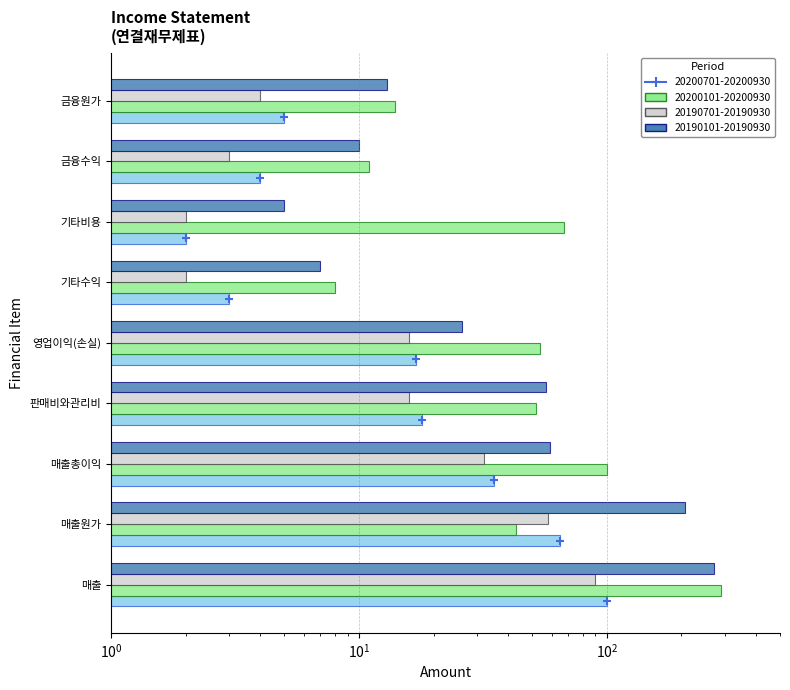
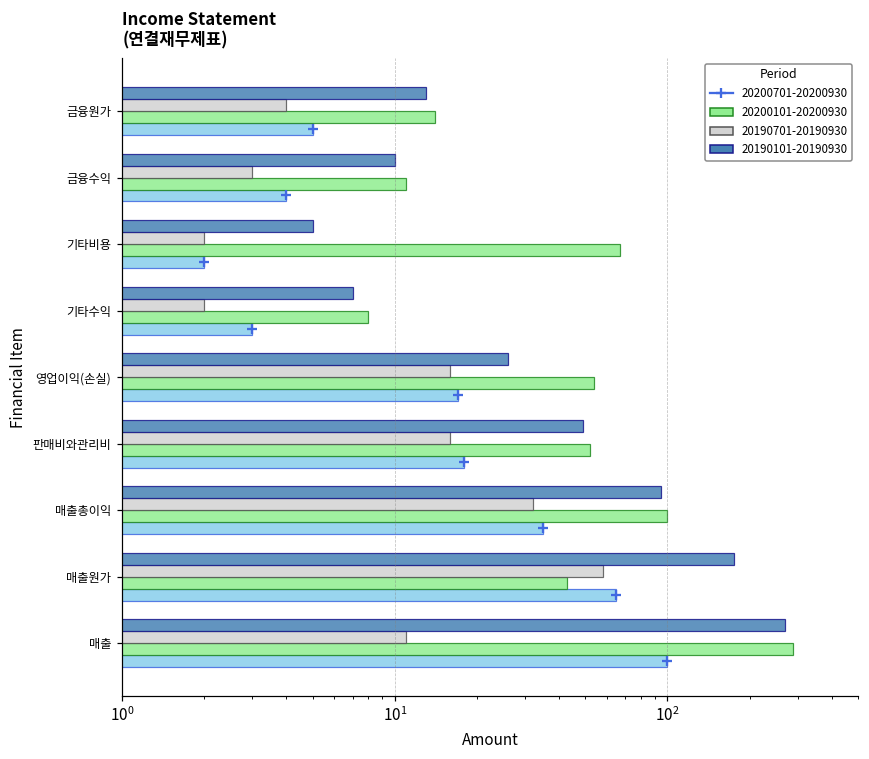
  {
    "20200101-20200930": {
      "금융원가": 14,
      "금융수익": 11,
      "기타비용": 67,
      "기타수익": 8,
      "영업이익(손실)": 54,
      "판매비와관리비": 52,
      "매출총이익": 100,
      "매출원가": 43,
      "매출": 290
    },
    "20190701-20190930": {
      "금융원가": 4,
      "금융수익": 3,
      "기타비용": 2,
      "기타수익": 2,
      "영업이익(손실)": 16,
      "판매비와관리비": 16,
      "매출총이익": 32,
      "매출원가": 58,
-     "매출": 90
+     "매출": 11
    },
    "20190101-20190930": {
      "금융원가": 13,
      "금융수익": 10,
      "기타비용": 5,
      "기타수익": 7,
      "영업이익(손실)": 26,
-     "판매비와관리비": 57,
-     "매출총이익": 59,
-     "매출원가": 210,
+     "판매비와관리비": 49,
+     "매출총이익": 95,
+     "매출원가": 180,
      "매출": 270
    }
  }
